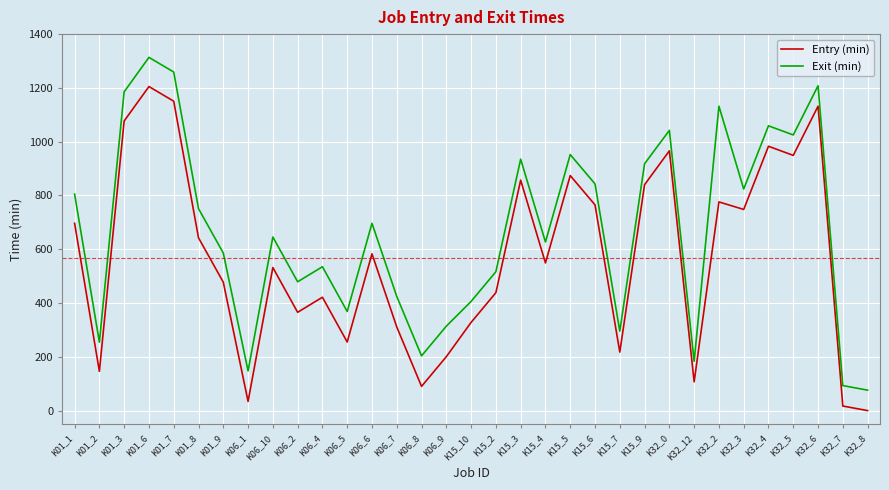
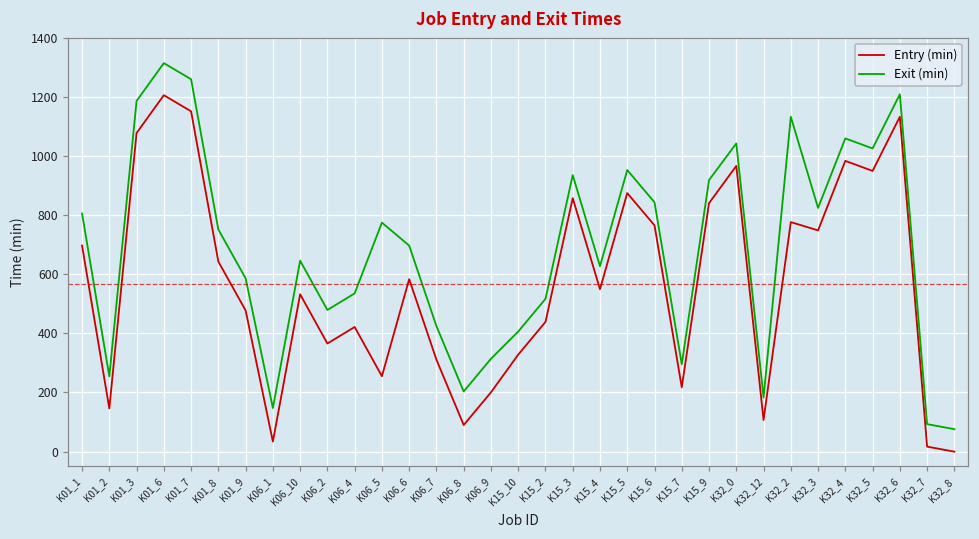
  {
    "Entry (min)": {
      "K01_1": 700,
      "K01_2": 150,
      "K01_3": 1080,
      "K01_6": 1210,
      "K01_7": 1150,
      "K01_8": 640,
      "K01_9": 480,
      "K06_1": 30,
      "K06_10": 530,
      "K06_2": 370,
      "K06_4": 420,
      "K06_5": 260,
      "K06_6": 580,
      "K06_7": 310,
      "K06_8": 90,
      "K06_9": 200,
      "K15_10": 330,
      "K15_2": 440,
      "K15_3": 860,
      "K15_4": 550,
      "K15_5": 870,
      "K15_6": 770,
      "K15_7": 220,
      "K15_9": 840,
      "K32_0": 970,
      "K32_12": 110,
      "K32_2": 780,
      "K32_3": 750,
      "K32_4": 980,
      "K32_5": 950,
      "K32_6": 1130,
      "K32_7": 20,
      "K32_8": 0
    },
    "Exit (min)": {
      "K01_1": 810,
      "K01_2": 250,
      "K01_3": 1190,
      "K01_6": 1310,
      "K01_7": 1260,
      "K01_8": 750,
      "K01_9": 590,
      "K06_1": 150,
      "K06_10": 650,
      "K06_2": 480,
      "K06_4": 540,
-     "K06_5": 370,
+     "K06_5": 770,
      "K06_6": 700,
      "K06_7": 420,
      "K06_8": 200,
      "K06_9": 310,
      "K15_10": 410,
      "K15_2": 520,
      "K15_3": 940,
      "K15_4": 630,
      "K15_5": 950,
      "K15_6": 840,
      "K15_7": 300,
      "K15_9": 920,
      "K32_0": 1040,
      "K32_12": 180,
      "K32_2": 1130,
      "K32_3": 820,
      "K32_4": 1060,
      "K32_5": 1030,
      "K32_6": 1210,
      "K32_7": 90,
      "K32_8": 80
    }
  }
